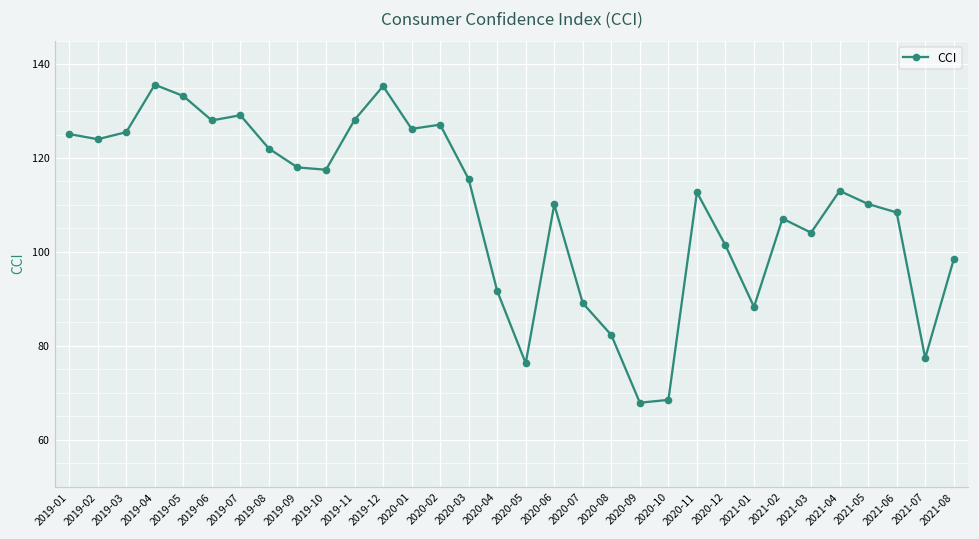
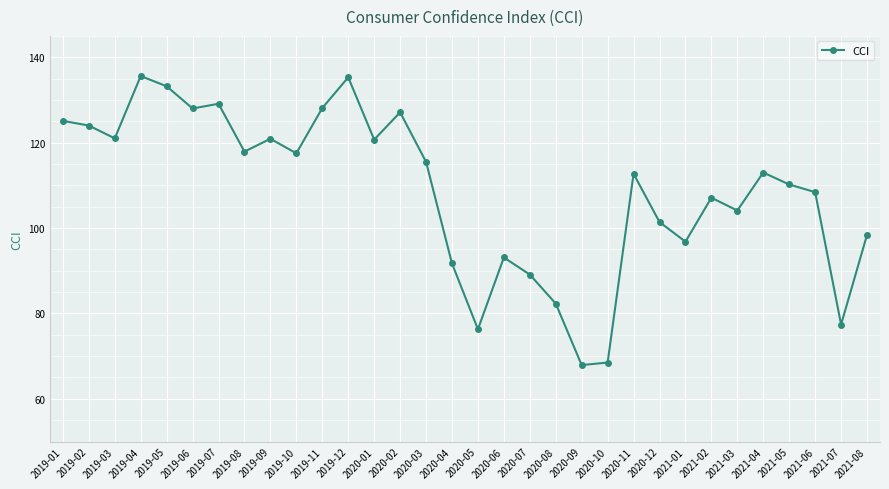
  {
    "2019-01": 125,
    "2019-02": 124,
-   "2019-03": 126,
+   "2019-03": 121,
    "2019-04": 136,
    "2019-05": 133,
    "2019-06": 128,
    "2019-07": 129,
-   "2019-08": 122,
-   "2019-09": 118,
+   "2019-08": 118,
+   "2019-09": 121,
    "2019-10": 118,
    "2019-11": 128,
    "2019-12": 135,
-   "2020-01": 126,
+   "2020-01": 121,
    "2020-02": 127,
    "2020-03": 116,
    "2020-04": 92,
    "2020-05": 76,
-   "2020-06": 110,
+   "2020-06": 93,
    "2020-07": 89,
    "2020-08": 82,
    "2020-09": 68,
    "2020-10": 69,
    "2020-11": 113,
    "2020-12": 101,
-   "2021-01": 88,
+   "2021-01": 97,
    "2021-02": 107,
    "2021-03": 104,
    "2021-04": 113,
    "2021-05": 110,
    "2021-06": 108,
    "2021-07": 77,
    "2021-08": 98
  }
